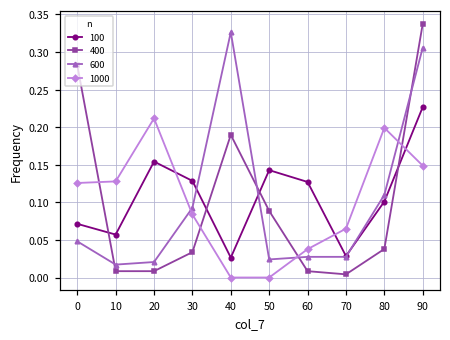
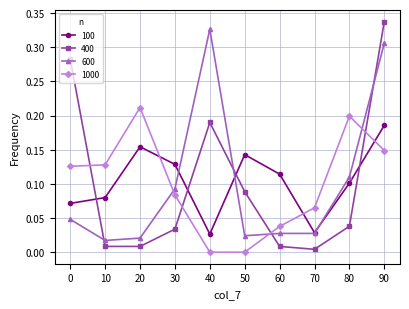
  {
    "100": {
      "0": 0.07,
-     "10": 0.06,
+     "10": 0.08,
      "20": 0.15,
      "30": 0.13,
      "40": 0.03,
      "50": 0.14,
-     "60": 0.13,
+     "60": 0.11,
      "80": 0.10,
-     "90": 0.23
+     "90": 0.19
    }
  }
